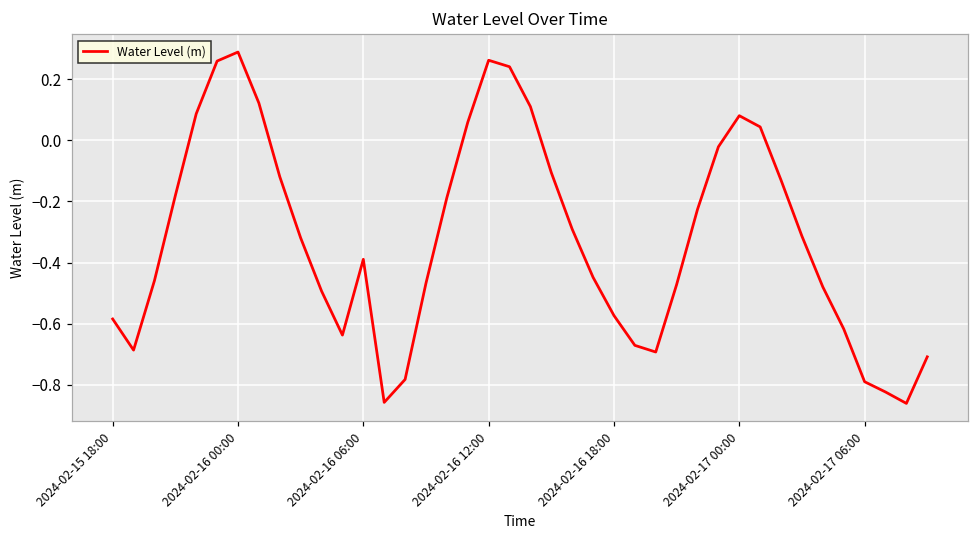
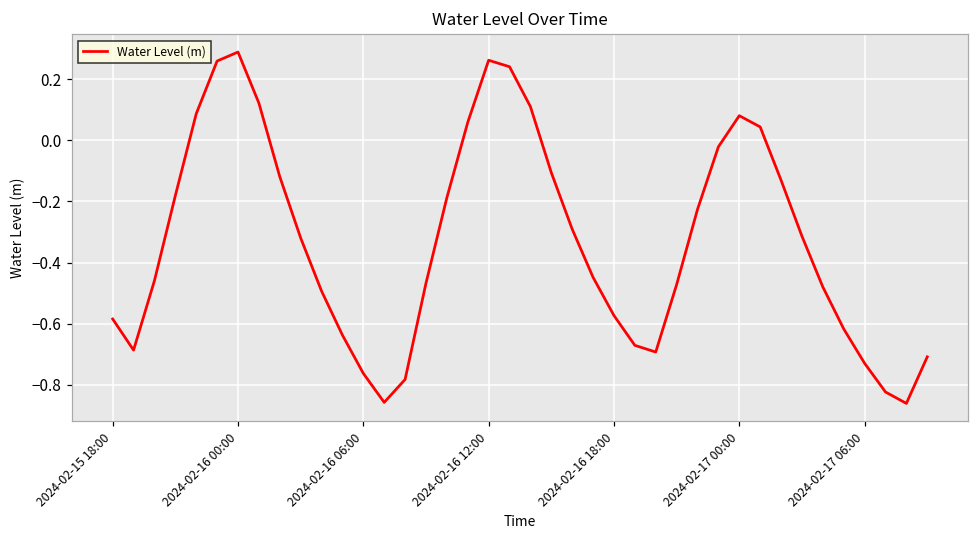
  {
    "2024-02-15 18:00": -0.59,
    "2024-02-16 00:00": 0.29,
-   "2024-02-16 06:00": -0.39,
+   "2024-02-16 06:00": -0.76,
    "2024-02-16 12:00": 0.26,
    "2024-02-16 18:00": -0.57,
    "2024-02-17 00:00": 0.08,
-   "2024-02-17 06:00": -0.79
+   "2024-02-17 06:00": -0.73
  }
